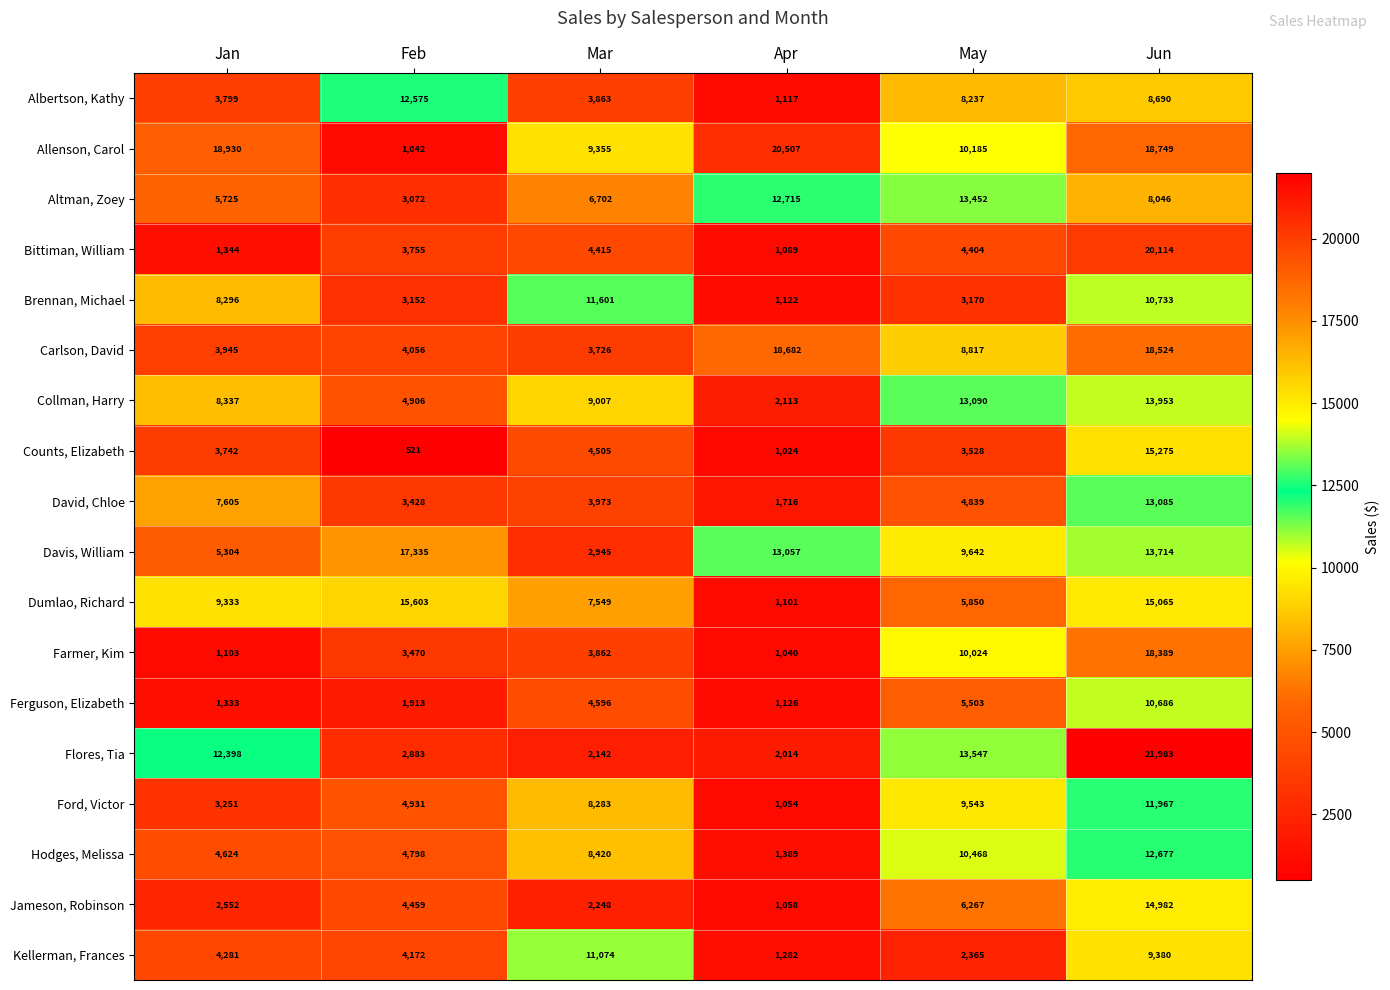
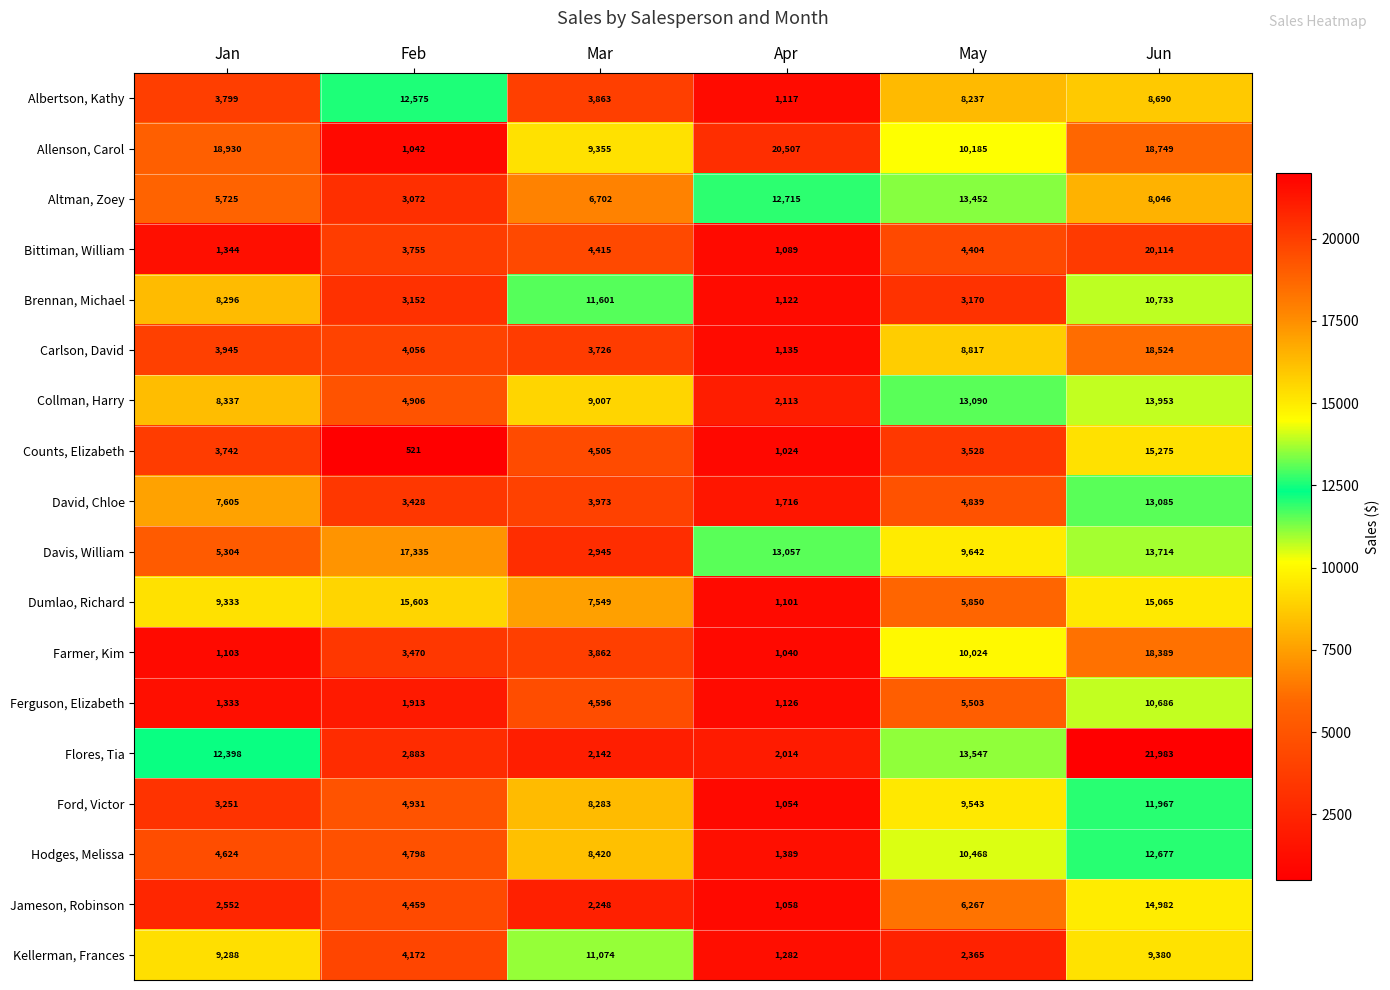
  {
    "Albertson, Kathy": {
      "Jan": "3,799",
      "Feb": "12,575",
      "Mar": "3,863",
      "Apr": "1,117",
      "May": "8,237",
      "Jun": "8,690"
    },
    "Allenson, Carol": {
      "Jan": "18,930",
      "Feb": "1,042",
      "Mar": "9,355",
      "Apr": "20,507",
      "May": "10,185",
      "Jun": "18,749"
    },
    "Altman, Zoey": {
      "Jan": "5,725",
      "Feb": "3,072",
      "Mar": "6,702",
      "Apr": "12,715",
      "May": "13,452",
      "Jun": "8,046"
    },
    "Bittiman, William": {
      "Jan": "1,344",
      "Feb": "3,755",
      "Mar": "4,415",
      "Apr": "1,089",
      "May": "4,404",
      "Jun": "20,114"
    },
    "Brennan, Michael": {
      "Jan": "8,296",
      "Feb": "3,152",
      "Mar": "11,601",
      "Apr": "1,122",
      "May": "3,170",
      "Jun": "10,733"
    },
    "Carlson, David": {
      "Jan": "3,945",
      "Feb": "4,056",
      "Mar": "3,726",
-     "Apr": "18,682",
+     "Apr": "1,135",
      "May": "8,817",
      "Jun": "18,524"
    },
    "Collman, Harry": {
      "Jan": "8,337",
      "Feb": "4,906",
      "Mar": "9,007",
      "Apr": "2,113",
      "May": "13,090",
      "Jun": "13,953"
    },
    "Counts, Elizabeth": {
      "Jan": "3,742",
      "Feb": "521",
      "Mar": "4,505",
      "Apr": "1,024",
      "May": "3,528",
      "Jun": "15,275"
    },
    "David, Chloe": {
      "Jan": "7,605",
      "Feb": "3,428",
      "Mar": "3,973",
      "Apr": "1,716",
      "May": "4,839",
      "Jun": "13,085"
    },
    "Davis, William": {
      "Jan": "5,304",
      "Feb": "17,335",
      "Mar": "2,945",
      "Apr": "13,057",
      "May": "9,642",
      "Jun": "13,714"
    },
    "Dumlao, Richard": {
      "Jan": "9,333",
      "Feb": "15,603",
      "Mar": "7,549",
      "Apr": "1,101",
      "May": "5,850",
      "Jun": "15,065"
    },
    "Farmer, Kim": {
      "Jan": "1,103",
      "Feb": "3,470",
      "Mar": "3,862",
      "Apr": "1,040",
      "May": "10,024",
      "Jun": "18,389"
    },
    "Ferguson, Elizabeth": {
      "Jan": "1,333",
      "Feb": "1,913",
      "Mar": "4,596",
      "Apr": "1,126",
      "May": "5,503",
      "Jun": "10,686"
    },
    "Flores, Tia": {
      "Jan": "12,398",
      "Feb": "2,883",
      "Mar": "2,142",
      "Apr": "2,014",
      "May": "13,547",
      "Jun": "21,983"
    },
    "Ford, Victor": {
      "Jan": "3,251",
      "Feb": "4,931",
      "Mar": "8,283",
      "Apr": "1,054",
      "May": "9,543",
      "Jun": "11,967"
    },
    "Hodges, Melissa": {
      "Jan": "4,624",
      "Feb": "4,798",
      "Mar": "8,420",
      "Apr": "1,389",
      "May": "10,468",
      "Jun": "12,677"
    },
    "Jameson, Robinson": {
      "Jan": "2,552",
      "Feb": "4,459",
      "Mar": "2,248",
      "Apr": "1,058",
      "May": "6,267",
      "Jun": "14,982"
    },
    "Kellerman, Frances": {
-     "Jan": "4,281",
+     "Jan": "9,288",
      "Feb": "4,172",
      "Mar": "11,074",
      "Apr": "1,282",
      "May": "2,365",
      "Jun": "9,380"
    }
  }
